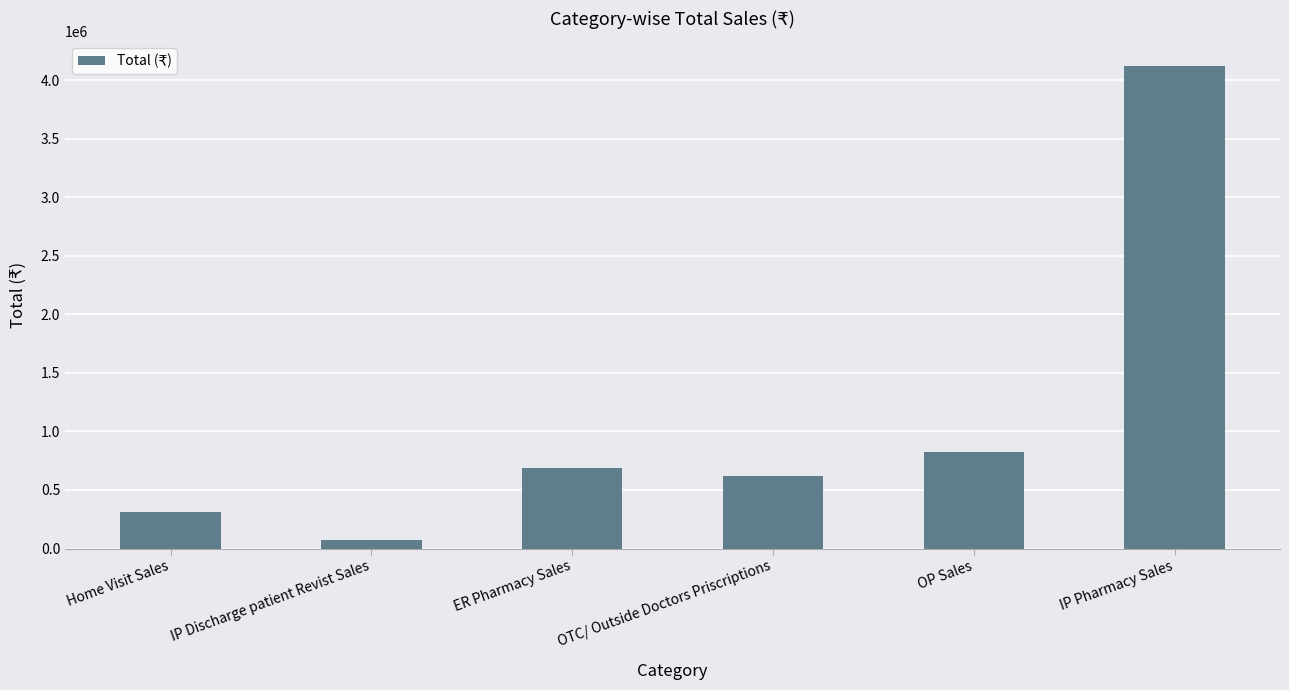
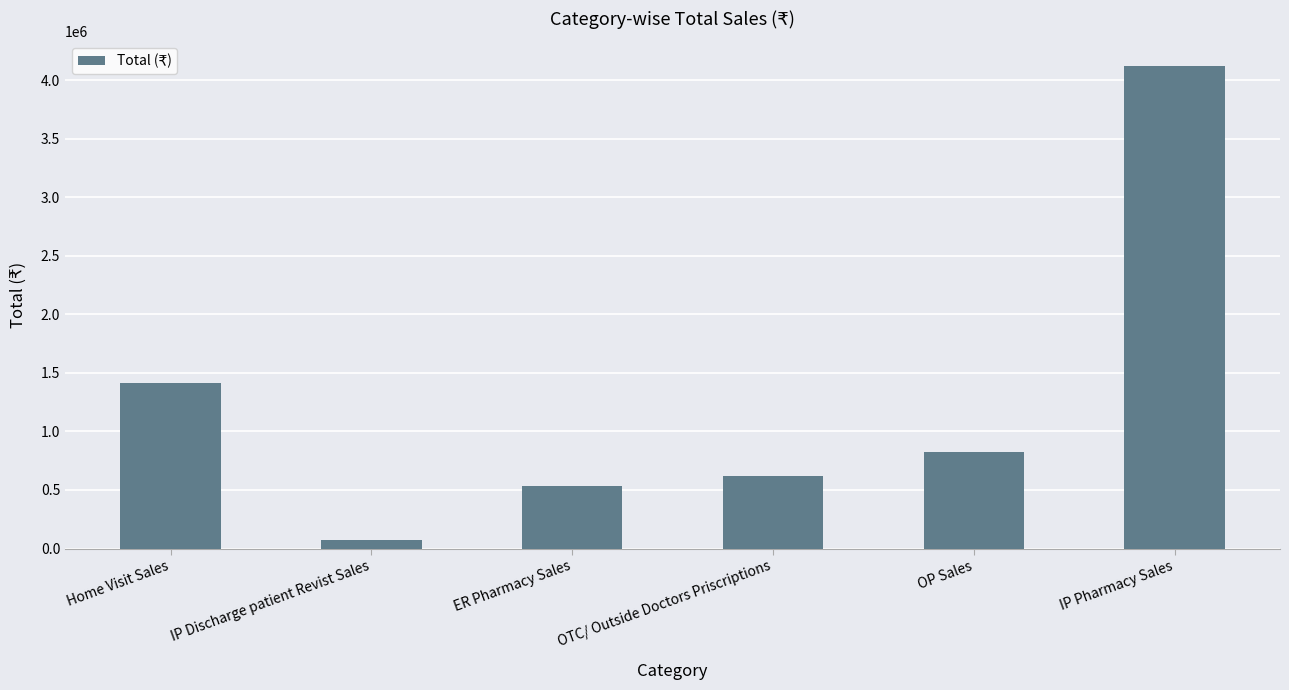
  {
-   "Home Visit Sales": 310000,
+   "Home Visit Sales": 1410000,
    "IP Discharge patient Revist Sales": 70000,
-   "ER Pharmacy Sales": 690000,
+   "ER Pharmacy Sales": 530000,
    "OTC/ Outside Doctors Priscriptions": 620000,
    "OP Sales": 830000,
    "IP Pharmacy Sales": 4130000
  }
